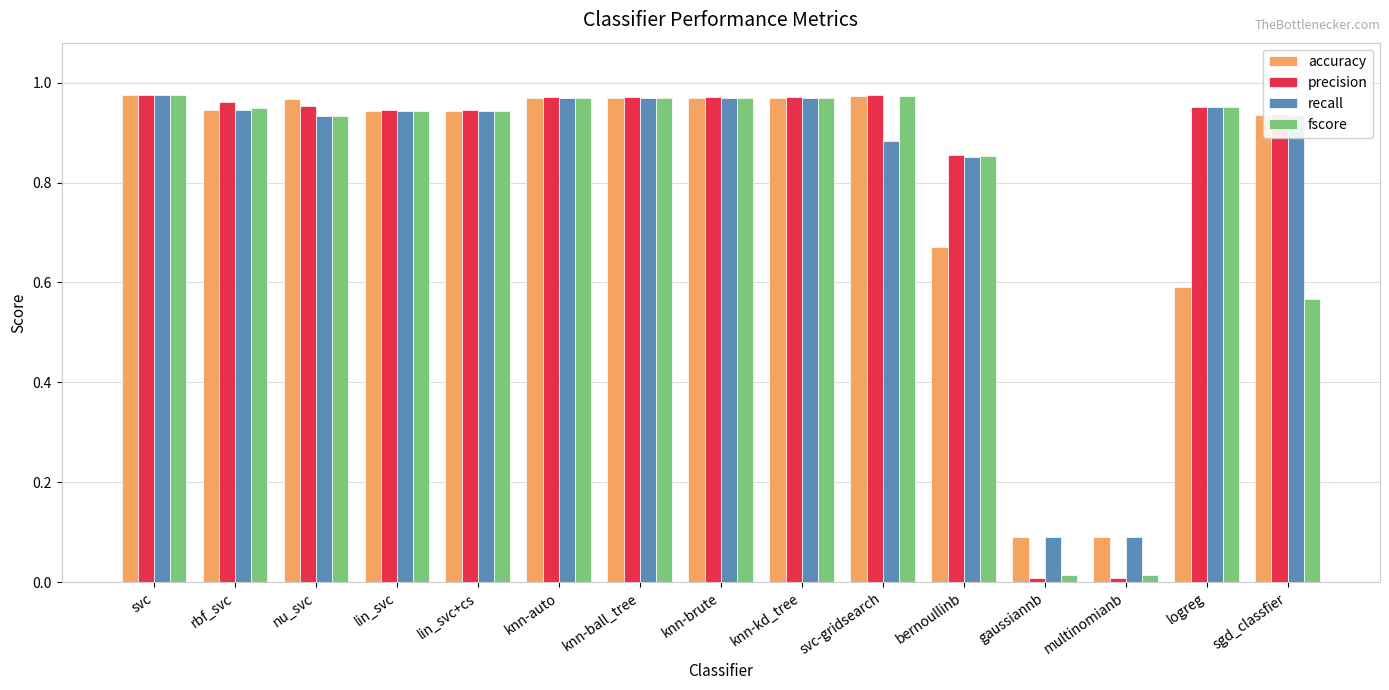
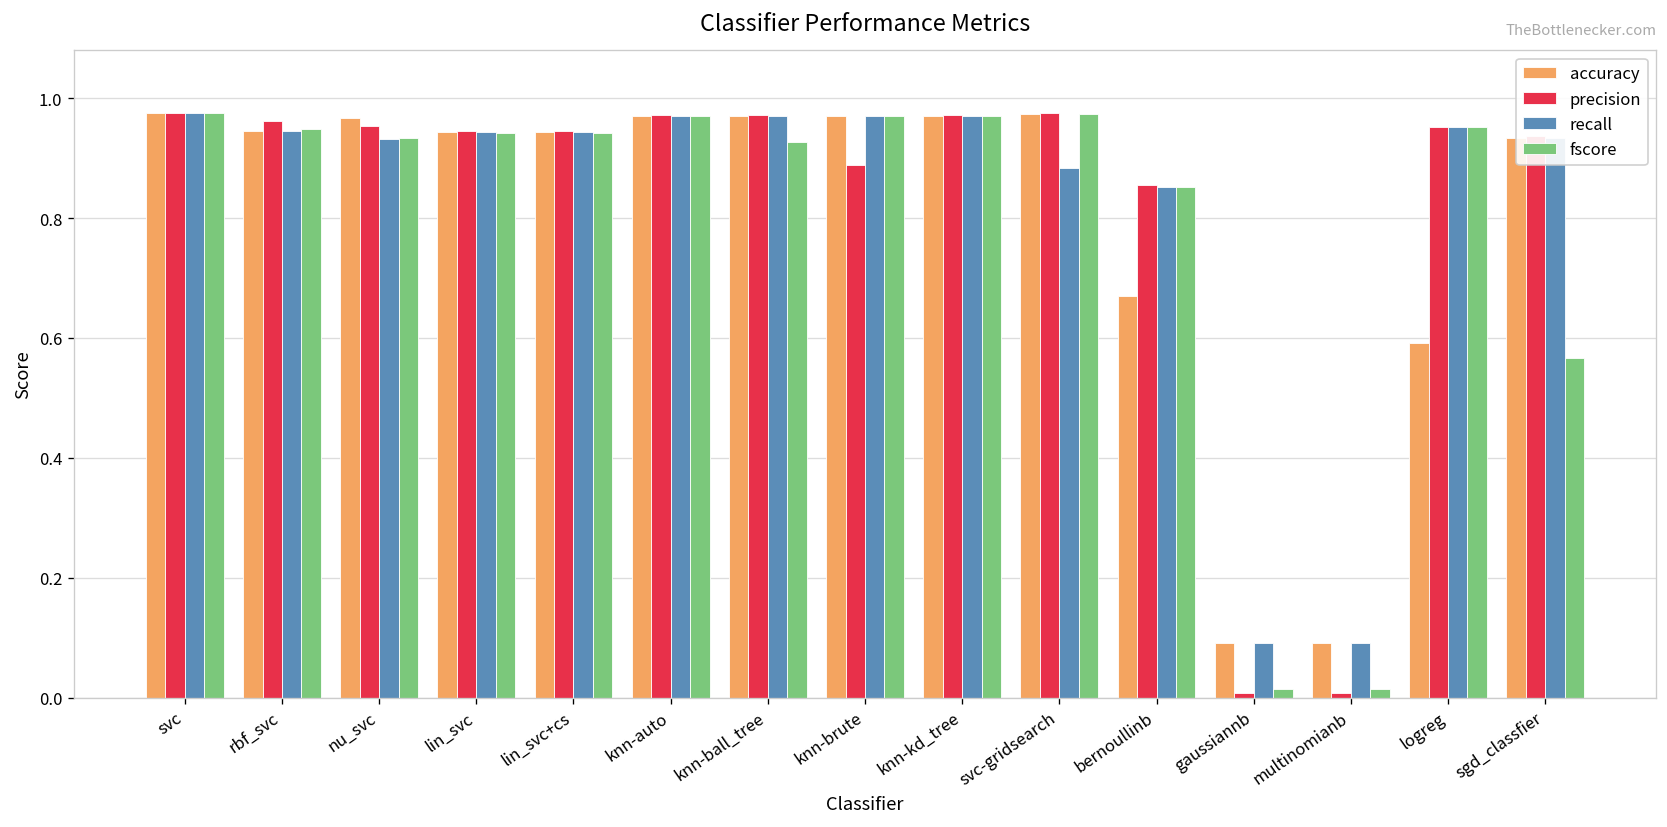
  {
    "accuracy": {
      "svc": 0.97,
      "rbf_svc": 0.94,
      "nu_svc": 0.97,
      "lin_svc": 0.94,
      "lin_svc+cs": 0.94,
      "knn-auto": 0.97,
      "knn-ball_tree": 0.97,
      "knn-brute": 0.97,
      "knn-kd_tree": 0.97,
      "svc-gridsearch": 0.97,
      "bernoullinb": 0.67,
      "gaussiannb": 0.09,
      "multinomianb": 0.09,
      "logreg": 0.59
    },
    "precision": {
      "svc": 0.98,
      "rbf_svc": 0.96,
      "nu_svc": 0.95,
      "lin_svc": 0.95,
      "lin_svc+cs": 0.95,
      "knn-auto": 0.97,
      "knn-ball_tree": 0.97,
-     "knn-brute": 0.97,
+     "knn-brute": 0.89,
      "knn-kd_tree": 0.97,
      "svc-gridsearch": 0.97,
      "bernoullinb": 0.86,
      "gaussiannb": 0.01,
      "multinomianb": 0.01,
      "logreg": 0.95
    },
    "recall": {
      "svc": 0.97,
      "rbf_svc": 0.94,
      "nu_svc": 0.93,
      "lin_svc": 0.94,
      "lin_svc+cs": 0.94,
      "knn-auto": 0.97,
      "knn-ball_tree": 0.97,
      "knn-brute": 0.97,
      "knn-kd_tree": 0.97,
      "svc-gridsearch": 0.88,
      "bernoullinb": 0.85,
      "gaussiannb": 0.09,
      "multinomianb": 0.09,
      "logreg": 0.95
    },
    "fscore": {
      "svc": 0.97,
      "rbf_svc": 0.95,
      "nu_svc": 0.93,
      "lin_svc": 0.94,
      "lin_svc+cs": 0.94,
      "knn-auto": 0.97,
-     "knn-ball_tree": 0.97,
+     "knn-ball_tree": 0.93,
      "knn-brute": 0.97,
      "knn-kd_tree": 0.97,
      "svc-gridsearch": 0.97,
      "bernoullinb": 0.85,
      "gaussiannb": 0.02,
      "multinomianb": 0.02,
      "logreg": 0.95,
      "sgd_classfier": 0.57
    }
  }
